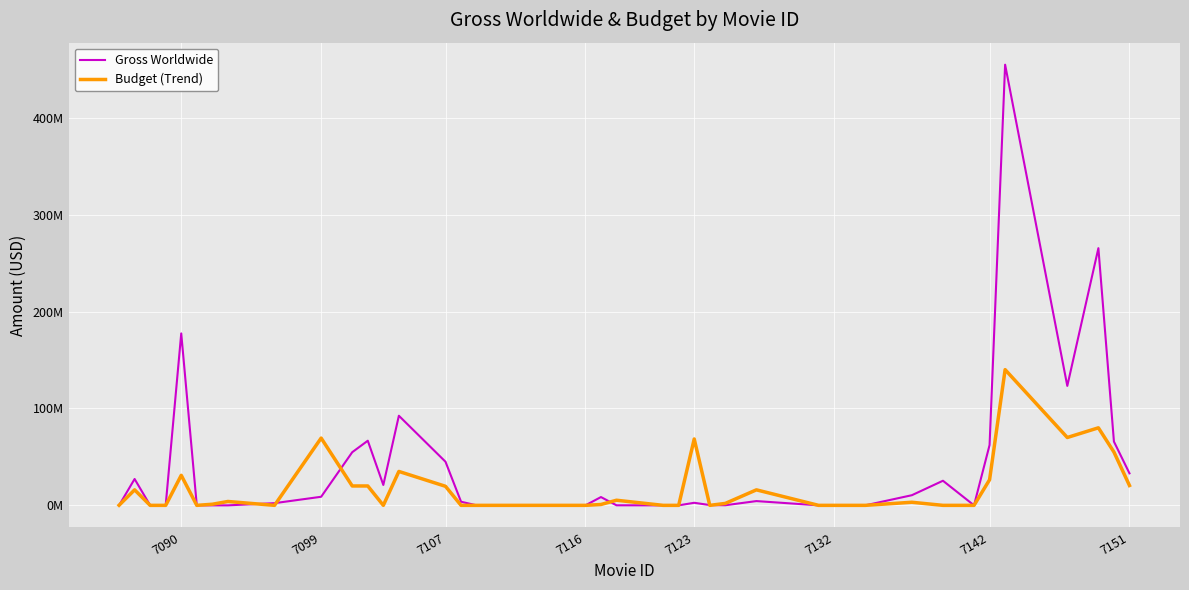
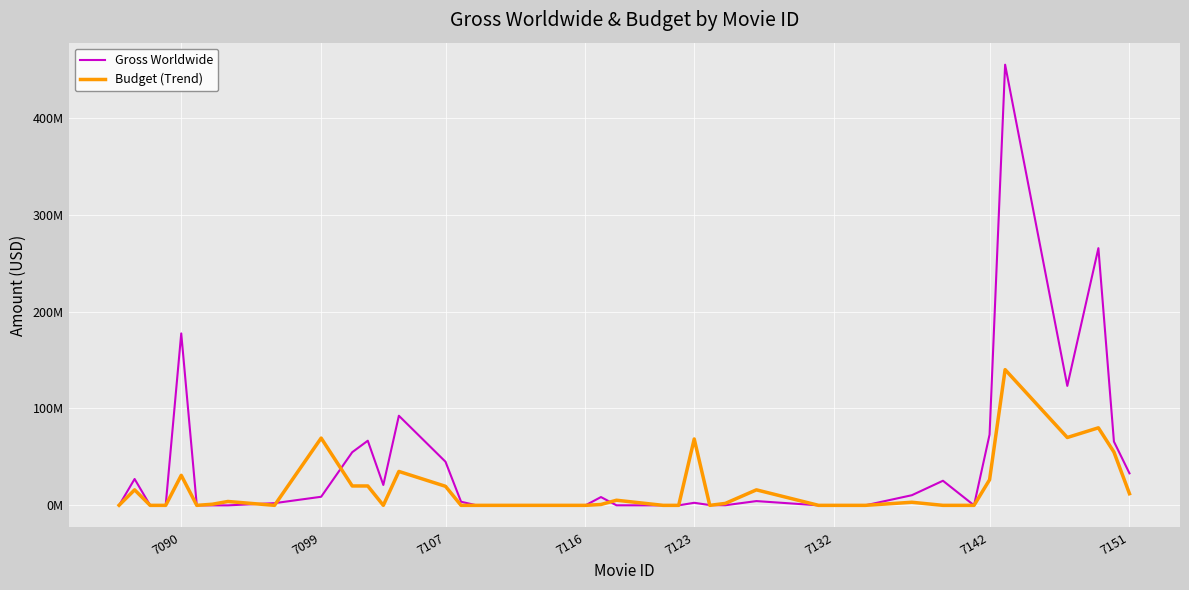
  {
    "Gross Worldwide": {
      "7090": 180000000,
      "7099": 10000000,
      "7107": 40000000,
      "7123": 0,
-     "7142": 60000000,
+     "7142": 70000000,
      "7151": 30000000
    },
    "Budget (Trend)": {
      "7090": 30000000,
      "7099": 70000000,
      "7107": 20000000,
      "7123": 70000000,
      "7142": 30000000,
-     "7151": 20000000
+     "7151": 10000000
    }
  }
